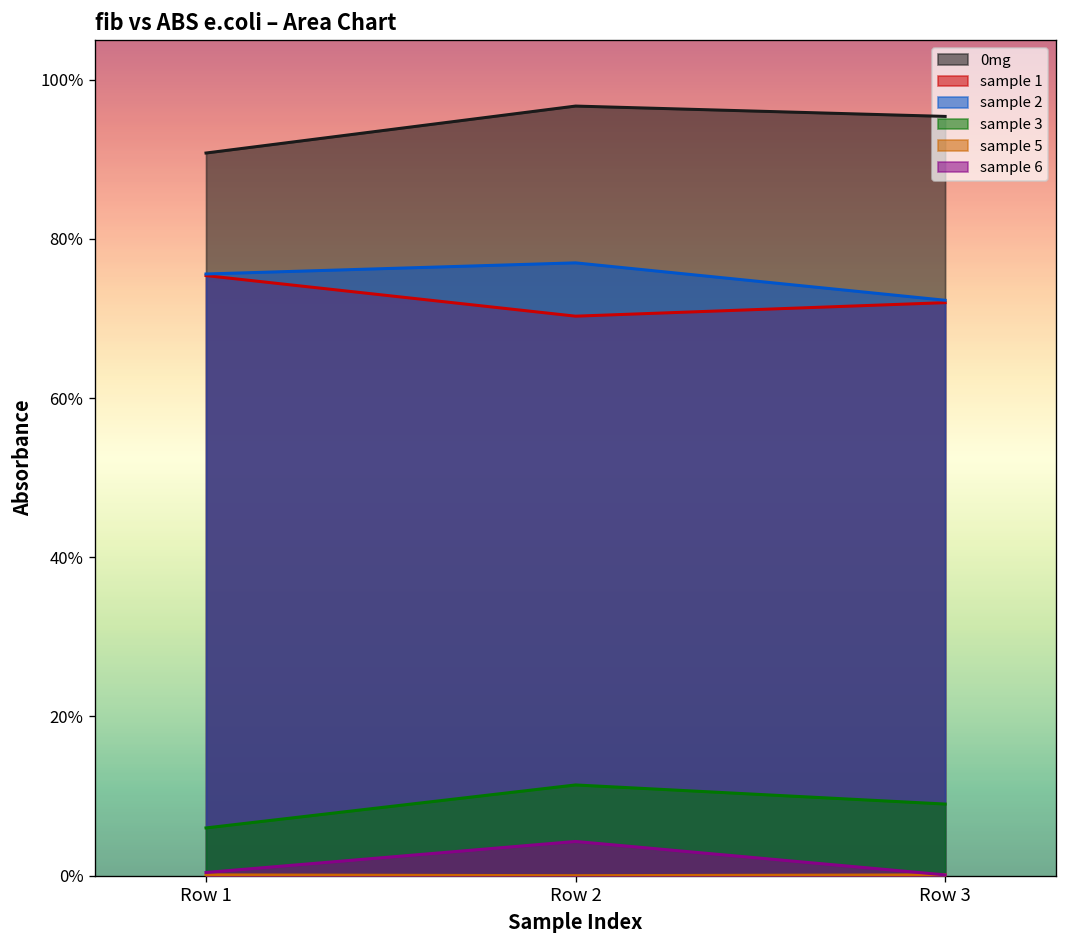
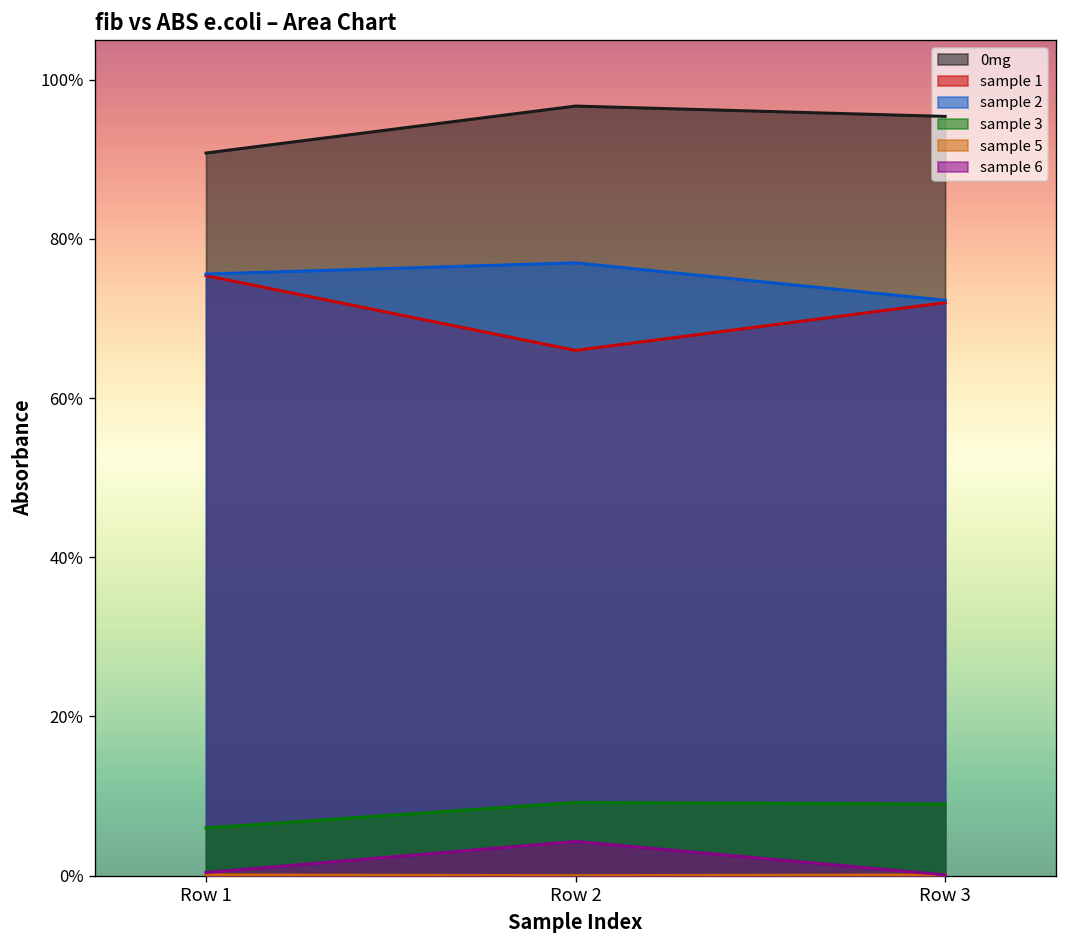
  {
    "0mg": {
      "Row 1": "91%",
      "Row 2": "97%"
    },
    "sample 1": {
-     "Row 2": "70%"
+     "Row 2": "66%"
    },
    "sample 2": {
      "Row 2": "77%"
    },
    "sample 3": {
      "Row 1": "6%",
-     "Row 2": "11%",
+     "Row 2": "9%",
      "Row 3": "9%"
    },
    "sample 5": {
      "Row 2": "0%"
    },
    "sample 6": {
      "Row 2": "4%"
    }
  }
